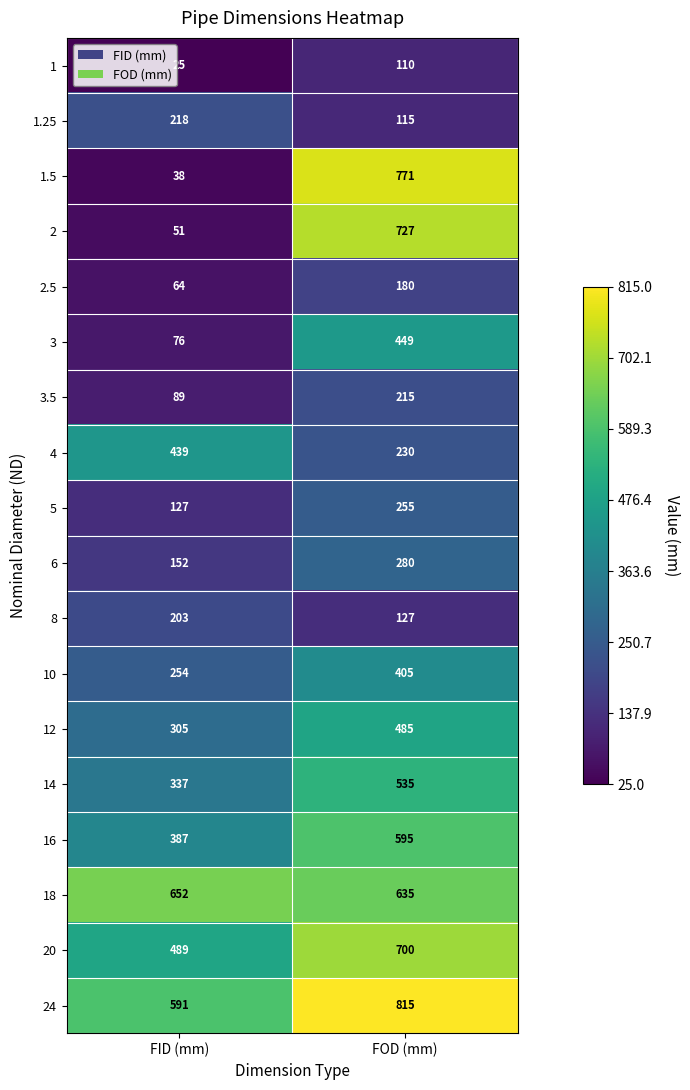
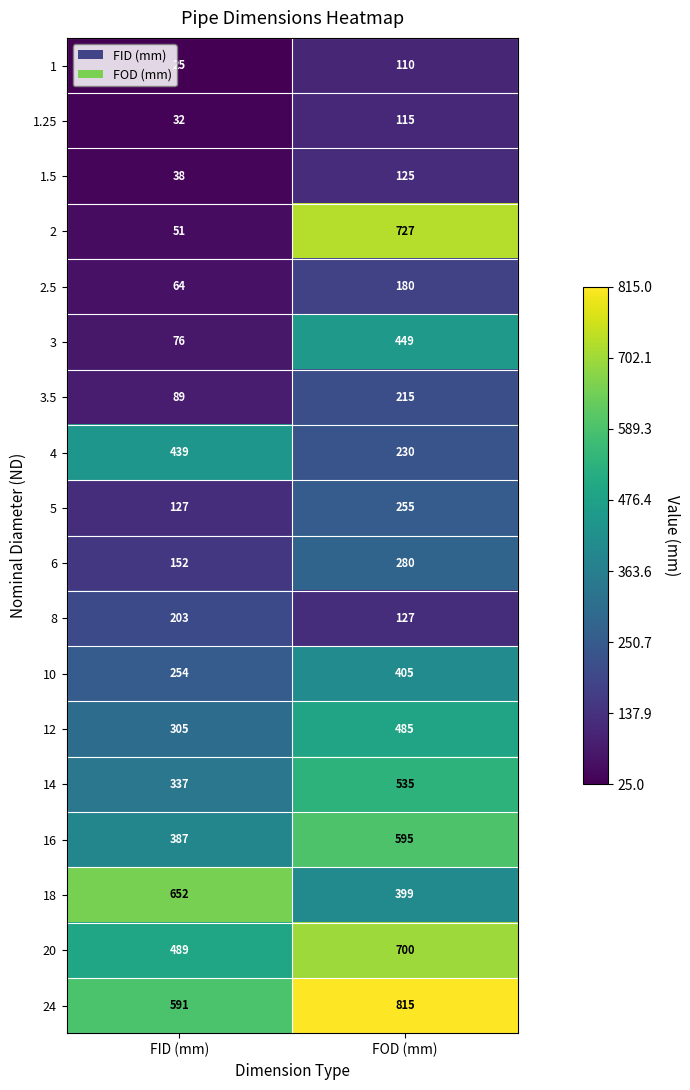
  {
    "1": {
      "FOD (mm)": 110
    },
    "1.25": {
-     "FID (mm)": 218,
+     "FID (mm)": 32,
      "FOD (mm)": 115
    },
    "1.5": {
      "FID (mm)": 38,
-     "FOD (mm)": 771
+     "FOD (mm)": 125
    },
    "2": {
      "FID (mm)": 51,
      "FOD (mm)": 727
    },
    "2.5": {
      "FID (mm)": 64,
      "FOD (mm)": 180
    },
    "3": {
      "FID (mm)": 76,
      "FOD (mm)": 449
    },
    "3.5": {
      "FID (mm)": 89,
      "FOD (mm)": 215
    },
    "4": {
      "FID (mm)": 439,
      "FOD (mm)": 230
    },
    "5": {
      "FID (mm)": 127,
      "FOD (mm)": 255
    },
    "6": {
      "FID (mm)": 152,
      "FOD (mm)": 280
    },
    "8": {
      "FID (mm)": 203,
      "FOD (mm)": 127
    },
    "10": {
      "FID (mm)": 254,
      "FOD (mm)": 405
    },
    "12": {
      "FID (mm)": 305,
      "FOD (mm)": 485
    },
    "14": {
      "FID (mm)": 337,
      "FOD (mm)": 535
    },
    "16": {
      "FID (mm)": 387,
      "FOD (mm)": 595
    },
    "18": {
      "FID (mm)": 652,
-     "FOD (mm)": 635
+     "FOD (mm)": 399
    },
    "20": {
      "FID (mm)": 489,
      "FOD (mm)": 700
    },
    "24": {
      "FID (mm)": 591,
      "FOD (mm)": 815
    }
  }
